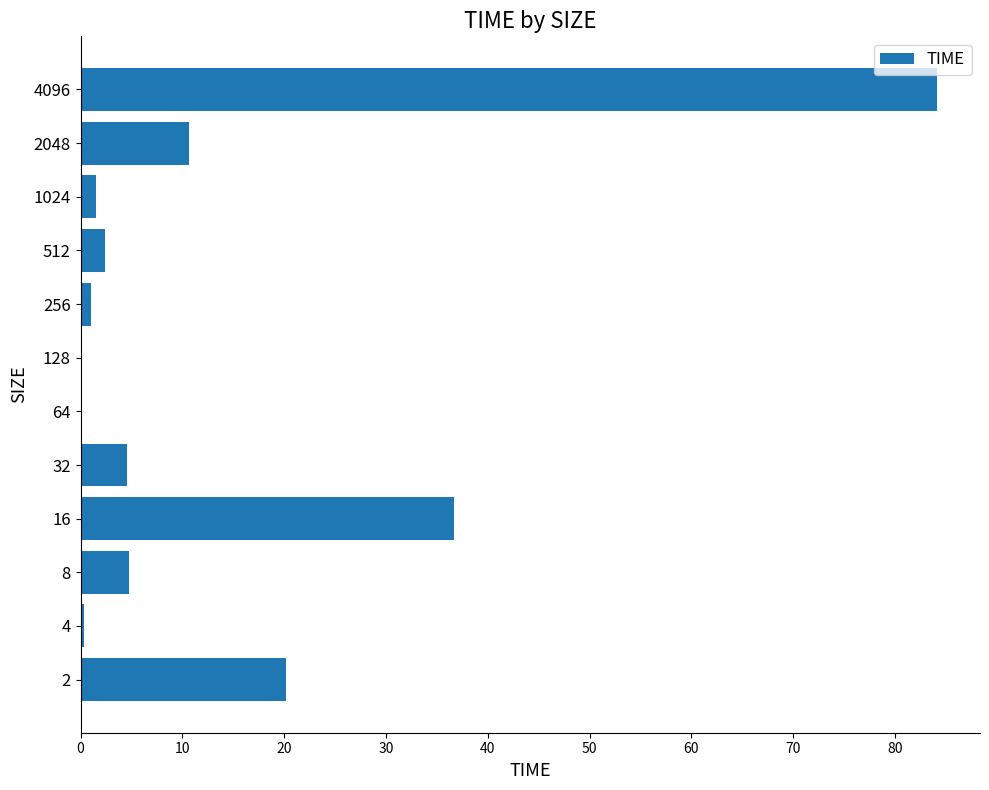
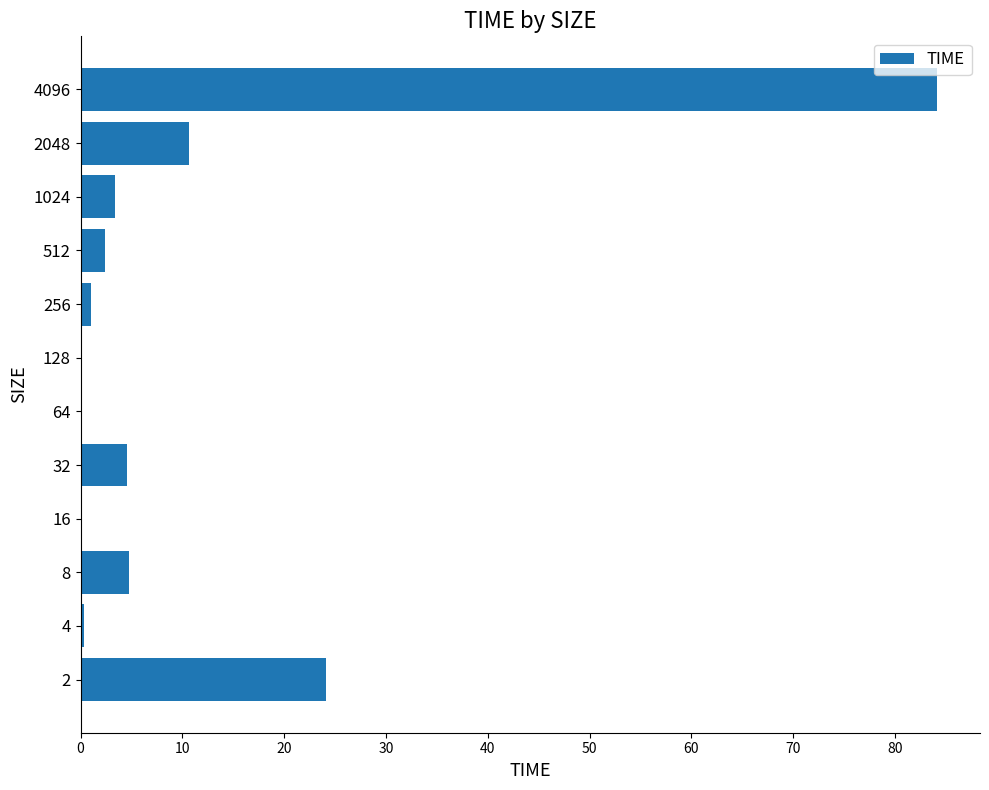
  {
    "4096": 84.1,
    "2048": 10.6,
-   "1024": 1.5,
+   "1024": 3.4,
    "512": 2.5,
    "256": 1.0,
    "32": 4.5,
-   "16": 36.7,
+   "16": 0.0,
    "8": 4.8,
    "4": 0.4,
-   "2": 20.2
+   "2": 24.1
  }
